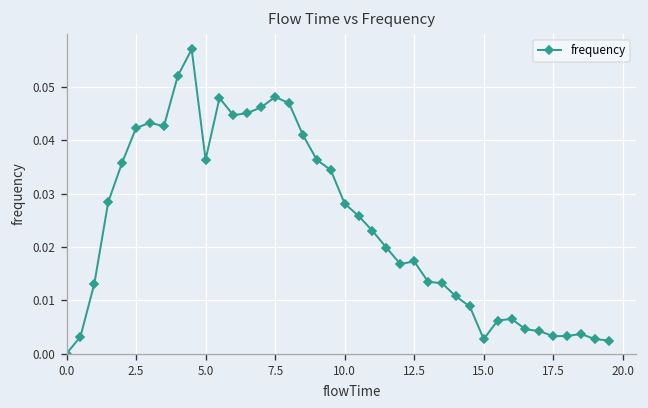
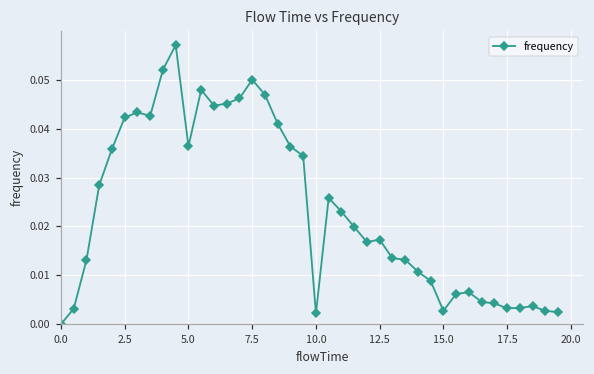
  {
    "0.0": 0.000,
    "2.5": 0.042,
    "5.0": 0.036,
-   "7.5": 0.048,
-   "10.0": 0.028,
+   "7.5": 0.050,
+   "10.0": 0.002,
    "12.5": 0.017,
    "15.0": 0.003,
    "17.5": 0.003
  }
